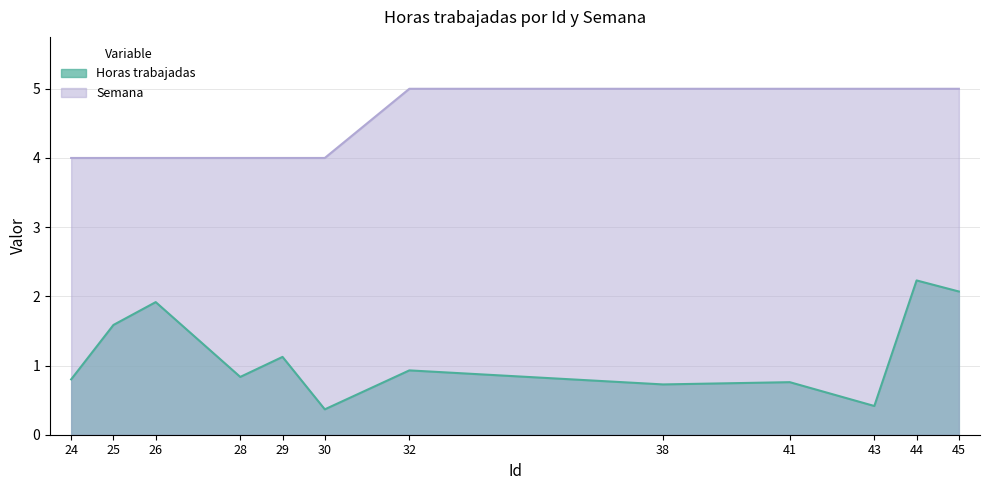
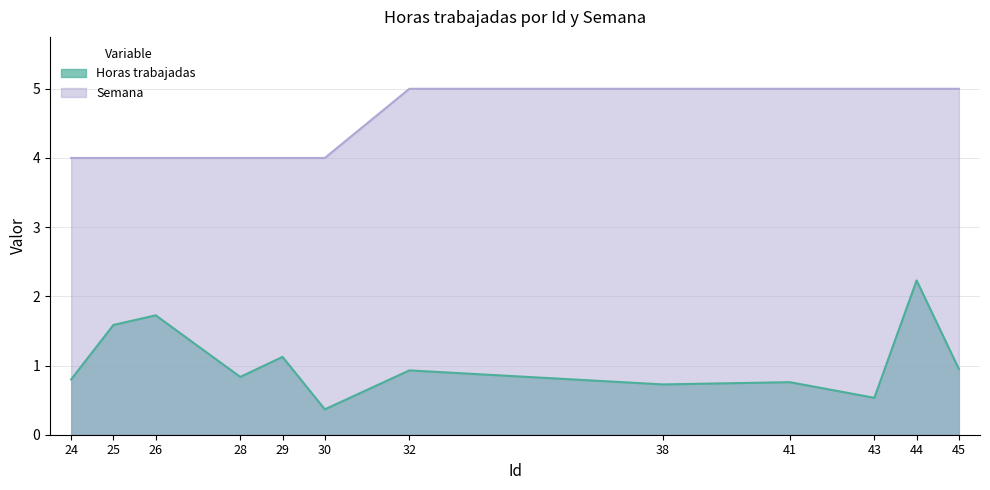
  {
    "Horas trabajadas": {
      "24": 0.8,
      "25": 1.6,
-     "26": 1.9,
+     "26": 1.7,
      "28": 0.8,
      "29": 1.1,
      "30": 0.4,
      "32": 0.9,
      "38": 0.7,
      "41": 0.8,
-     "43": 0.4,
+     "43": 0.5,
      "44": 2.2,
-     "45": 2.1
+     "45": 1.0
    },
    "Semana": {
      "24": 4.0,
      "25": 4.0,
      "26": 4.0,
      "28": 4.0,
      "29": 4.0,
      "30": 4.0,
      "32": 5.0,
      "38": 5.0,
      "41": 5.0,
      "43": 5.0,
      "44": 5.0,
      "45": 5.0
    }
  }
